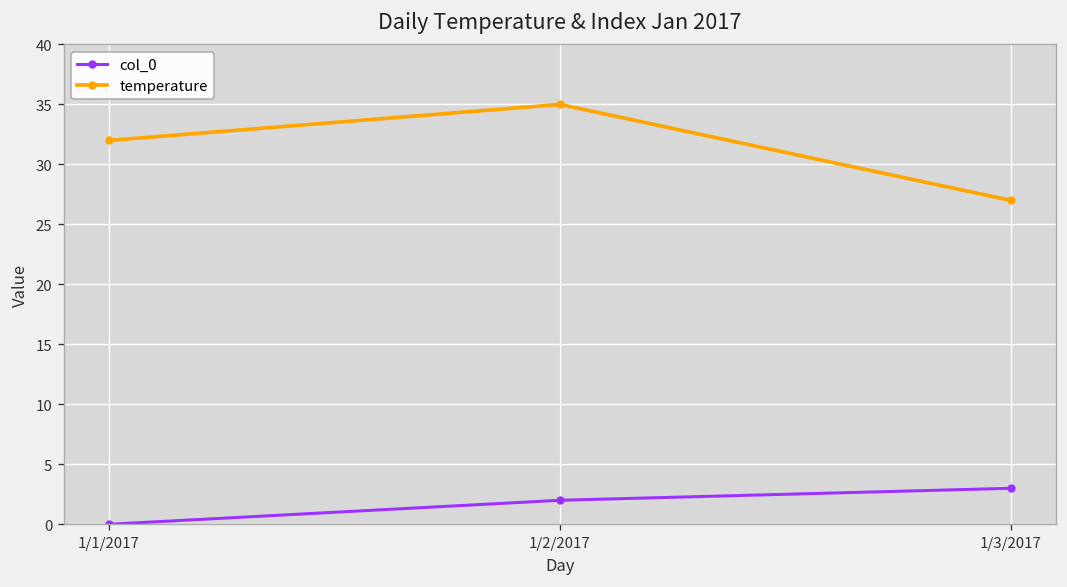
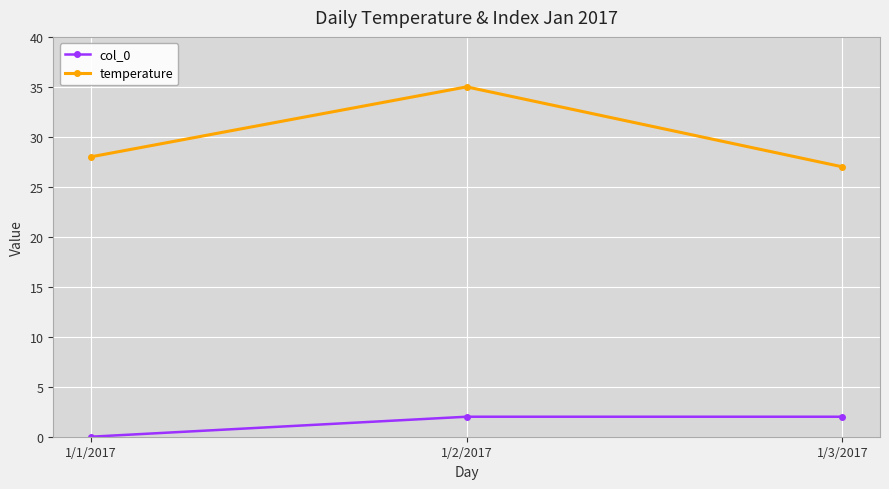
  {
    "col_0": {
      "1/1/2017": 0,
      "1/2/2017": 2,
-     "1/3/2017": 3
+     "1/3/2017": 2
    },
    "temperature": {
-     "1/1/2017": 32,
+     "1/1/2017": 28,
      "1/2/2017": 35,
      "1/3/2017": 27
    }
  }
